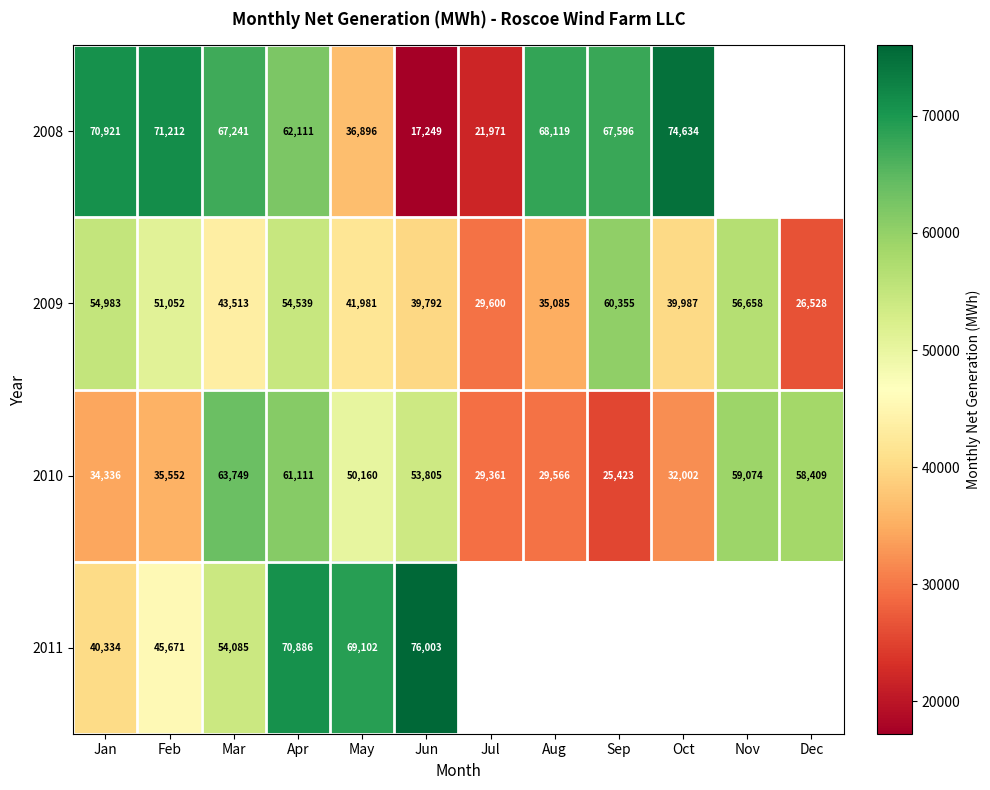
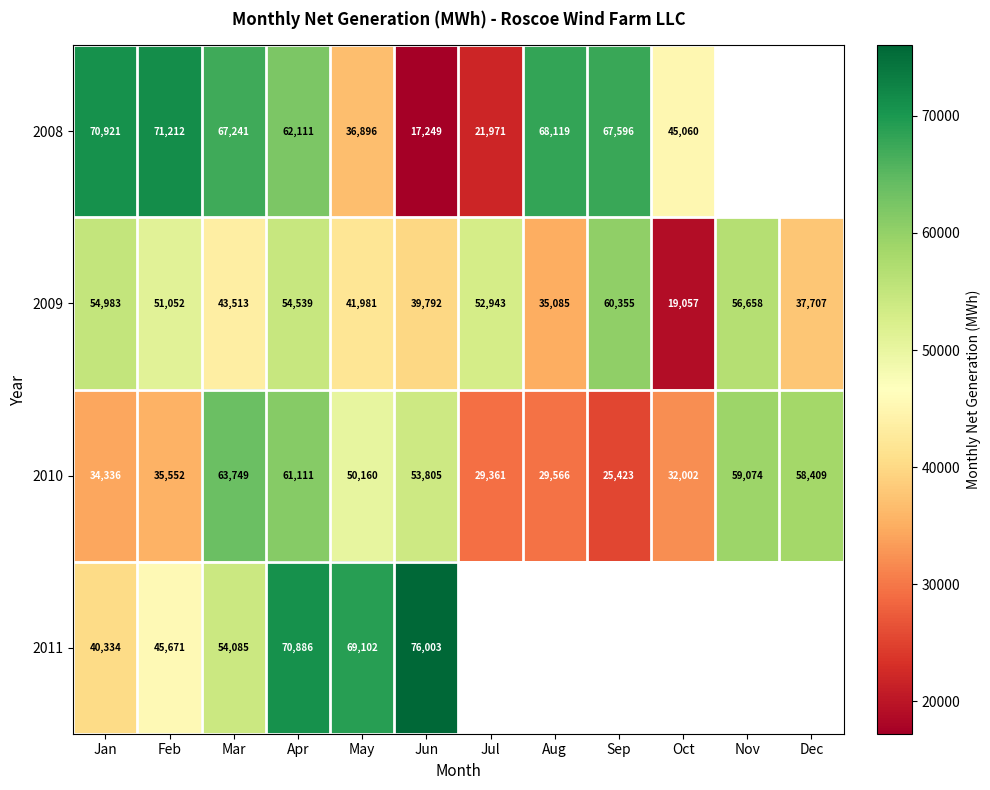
  {
    "2008": {
      "Jan": "70,921",
      "Feb": "71,212",
      "Mar": "67,241",
      "Apr": "62,111",
      "May": "36,896",
      "Jun": "17,249",
      "Jul": "21,971",
      "Aug": "68,119",
      "Sep": "67,596",
-     "Oct": "74,634"
+     "Oct": "45,060"
    },
    "2009": {
      "Jan": "54,983",
      "Feb": "51,052",
      "Mar": "43,513",
      "Apr": "54,539",
      "May": "41,981",
      "Jun": "39,792",
-     "Jul": "29,600",
+     "Jul": "52,943",
      "Aug": "35,085",
      "Sep": "60,355",
-     "Oct": "39,987",
+     "Oct": "19,057",
      "Nov": "56,658",
-     "Dec": "26,528"
+     "Dec": "37,707"
    },
    "2010": {
      "Jan": "34,336",
      "Feb": "35,552",
      "Mar": "63,749",
      "Apr": "61,111",
      "May": "50,160",
      "Jun": "53,805",
      "Jul": "29,361",
      "Aug": "29,566",
      "Sep": "25,423",
      "Oct": "32,002",
      "Nov": "59,074",
      "Dec": "58,409"
    },
    "2011": {
      "Jan": "40,334",
      "Feb": "45,671",
      "Mar": "54,085",
      "Apr": "70,886",
      "May": "69,102",
      "Jun": "76,003"
    }
  }
